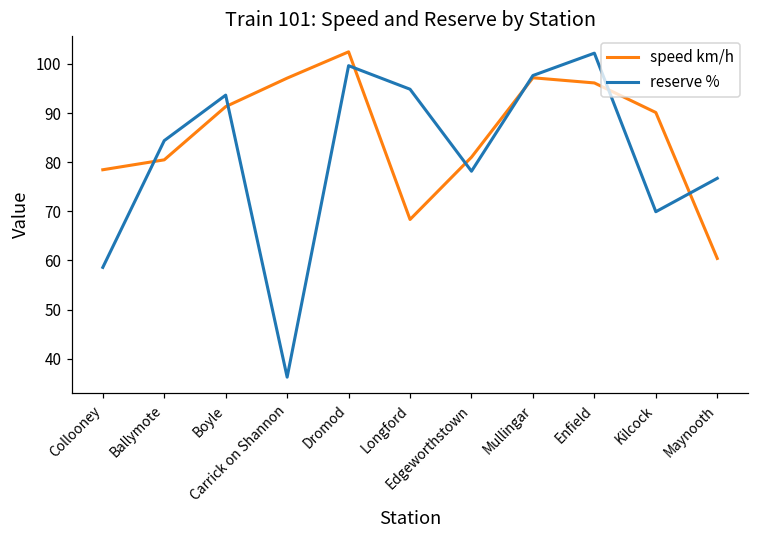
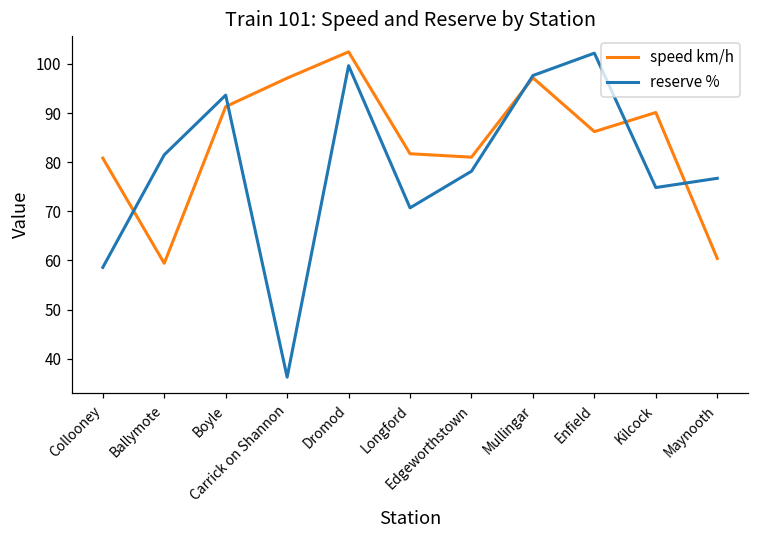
  {
    "speed km/h": {
-     "Collooney": 78,
-     "Ballymote": 80,
+     "Collooney": 81,
+     "Ballymote": 59,
      "Boyle": 91,
      "Carrick on Shannon": 97,
      "Dromod": 102,
-     "Longford": 68,
+     "Longford": 82,
      "Edgeworthstown": 81,
-     "Enfield": 96,
+     "Enfield": 86,
      "Kilcock": 90,
      "Maynooth": 60
    },
    "reserve %": {
      "Collooney": 59,
-     "Ballymote": 84,
+     "Ballymote": 81,
      "Boyle": 94,
      "Carrick on Shannon": 36,
      "Dromod": 100,
-     "Longford": 95,
+     "Longford": 71,
      "Edgeworthstown": 78,
      "Enfield": 102,
-     "Kilcock": 70,
+     "Kilcock": 75,
      "Maynooth": 77
    }
  }
